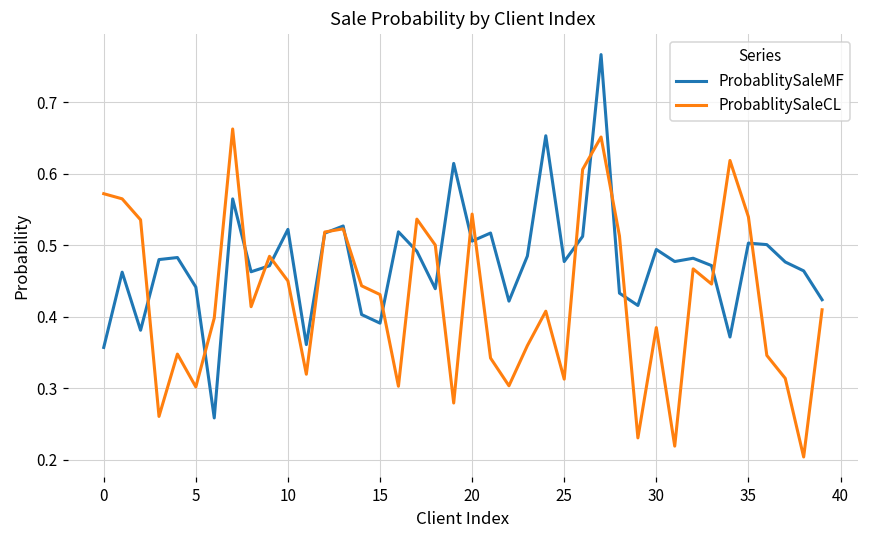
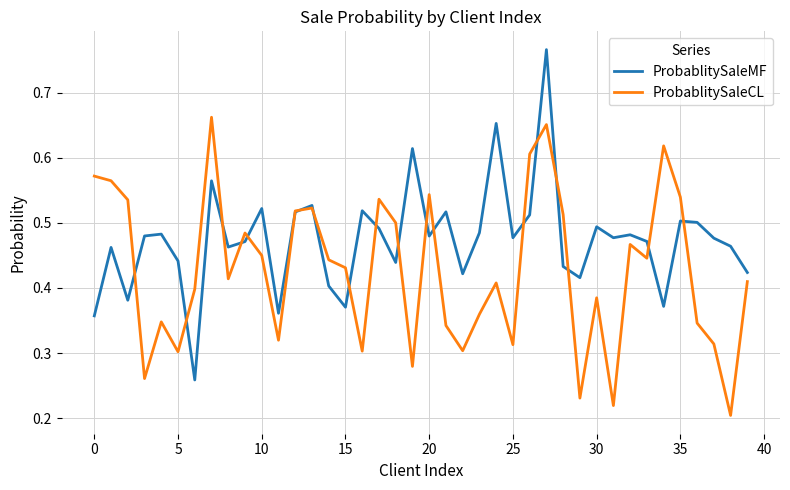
  {
    "ProbablitySaleMF": {
      "0": 0.36,
      "5": 0.44,
      "10": 0.52,
-     "15": 0.39,
-     "20": 0.51,
+     "15": 0.37,
+     "20": 0.48,
      "25": 0.48,
      "30": 0.49,
      "35": 0.50
    },
    "ProbablitySaleCL": {
      "0": 0.57,
      "5": 0.30,
      "10": 0.45,
      "15": 0.43,
      "20": 0.54,
      "25": 0.31,
      "30": 0.38,
      "35": 0.54
    }
  }
